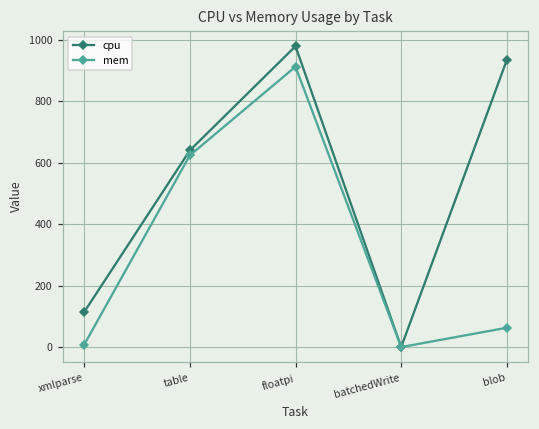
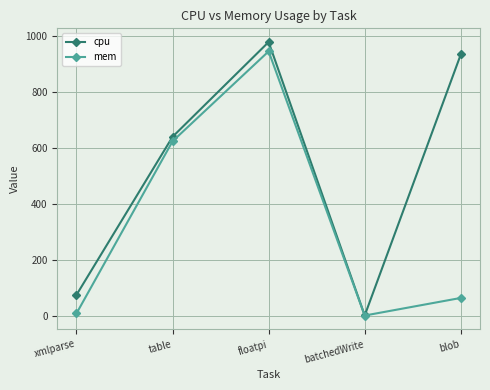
  {
    "cpu": {
-     "xmlparse": 110,
+     "xmlparse": 70,
      "table": 640,
      "floatpi": 980,
      "blob": 930
    },
    "mem": {
      "xmlparse": 10,
      "table": 620,
-     "floatpi": 910,
+     "floatpi": 950,
      "blob": 60
    }
  }
